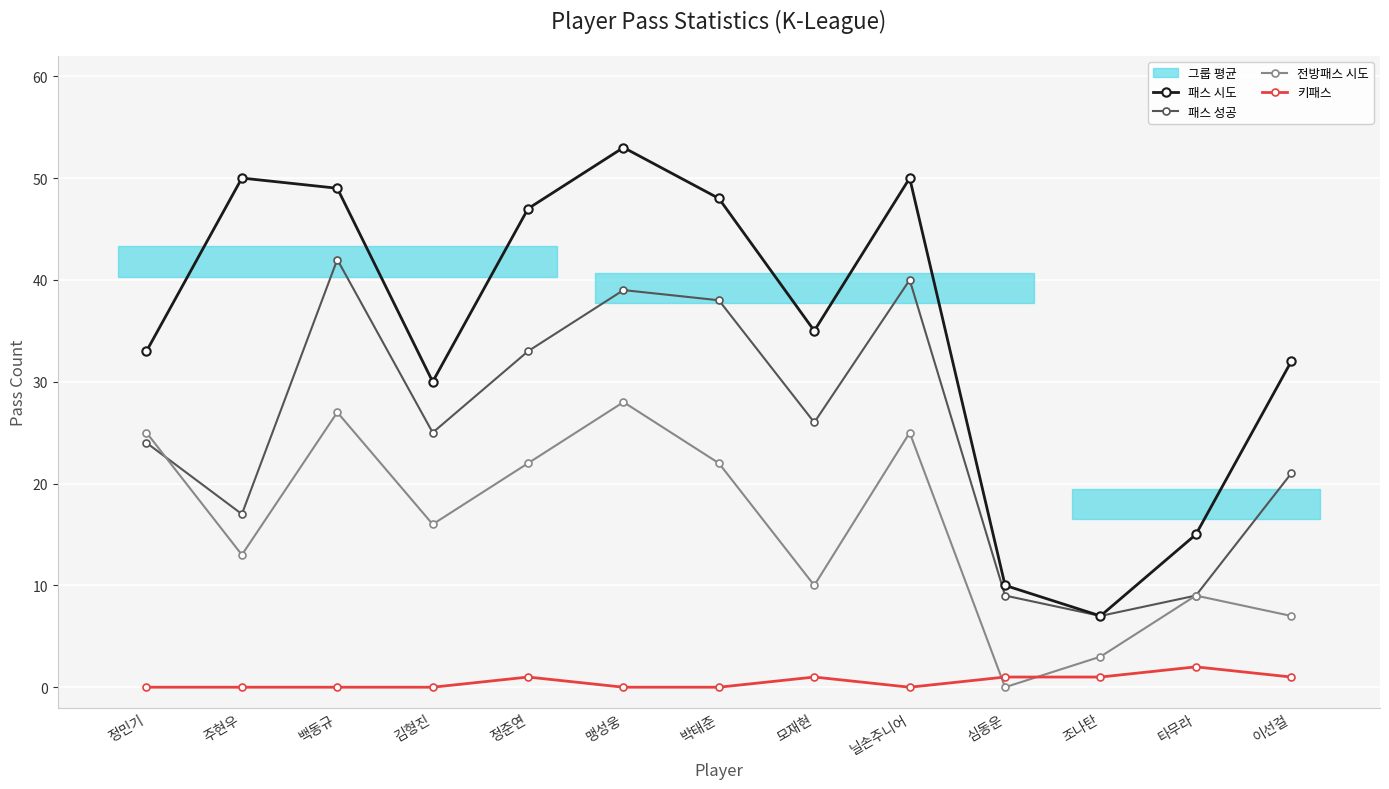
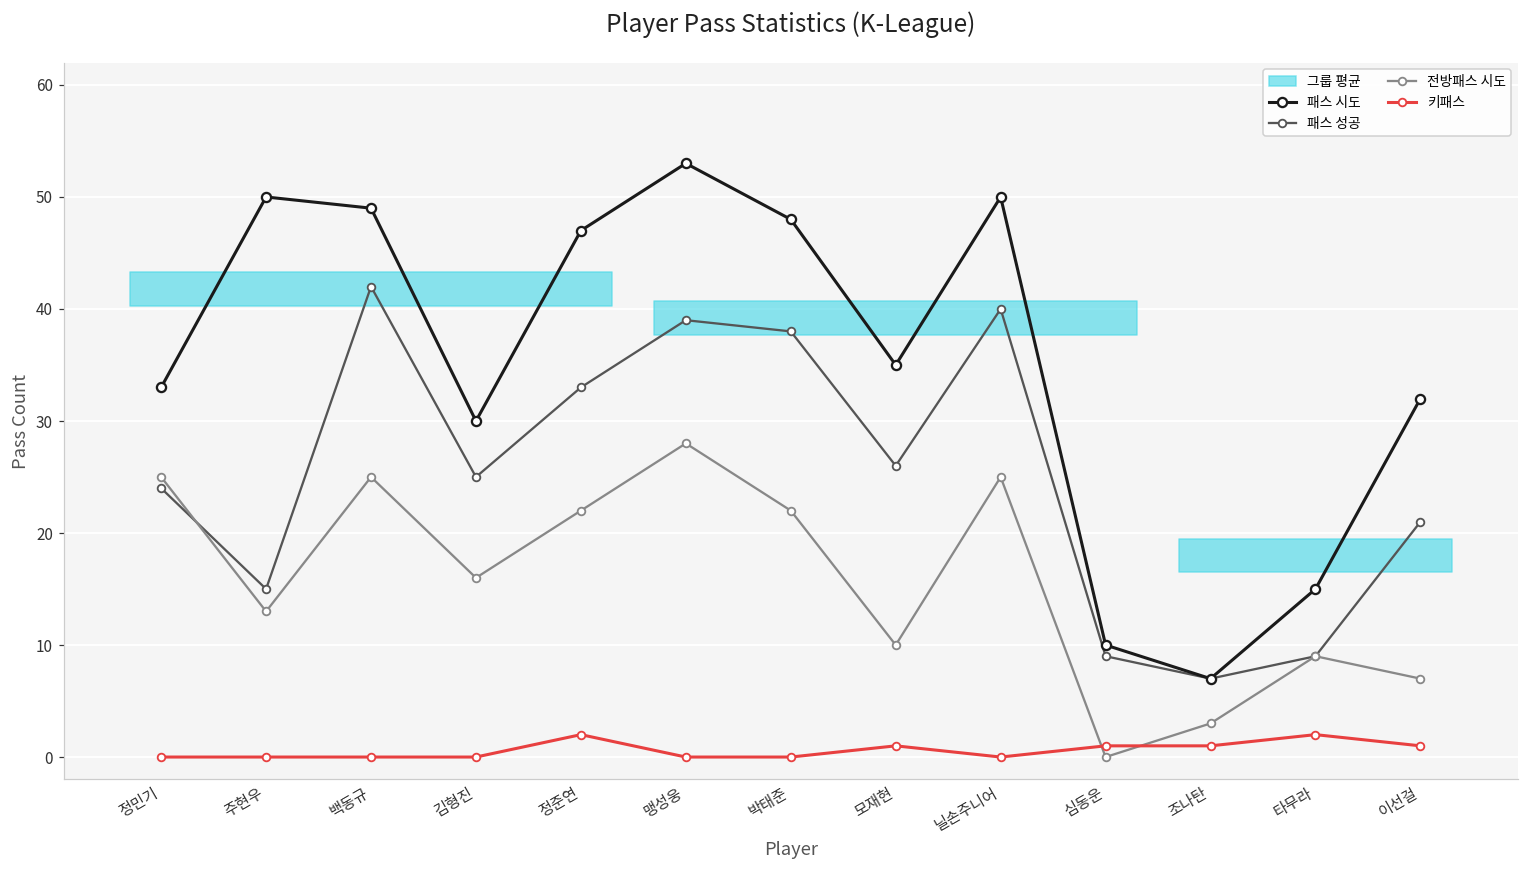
  {
    "패스 시도": {
      "정민기": 33,
      "주현우": 50,
      "백동규": 49,
      "김형진": 30,
      "정준연": 47,
      "맹성웅": 53,
      "박태준": 48,
      "모재현": 35,
      "닐손주니어": 50,
      "심동운": 10,
      "타무라": 15,
      "이선걸": 32
    },
    "패스 성공": {
      "정민기": 24,
-     "주현우": 17,
+     "주현우": 15,
      "백동규": 42,
      "김형진": 25,
      "정준연": 33,
      "맹성웅": 39,
      "박태준": 38,
      "모재현": 26,
      "닐손주니어": 40,
      "심동운": 9,
      "이선걸": 21
    },
    "전방패스 시도": {
      "정민기": 25,
      "주현우": 13,
-     "백동규": 27,
+     "백동규": 25,
      "김형진": 16,
      "정준연": 22,
      "맹성웅": 28,
      "박태준": 22,
      "모재현": 10,
      "닐손주니어": 25,
      "심동운": 0,
      "조나탄": 3,
      "이선걸": 7
    },
    "키패스": {
      "정민기": 0,
      "주현우": 0,
      "백동규": 0,
      "김형진": 0,
-     "정준연": 1,
+     "정준연": 2,
      "맹성웅": 0,
      "박태준": 0,
      "모재현": 1,
      "닐손주니어": 0,
      "심동운": 1,
      "조나탄": 1,
      "타무라": 2,
      "이선걸": 1
    }
  }
